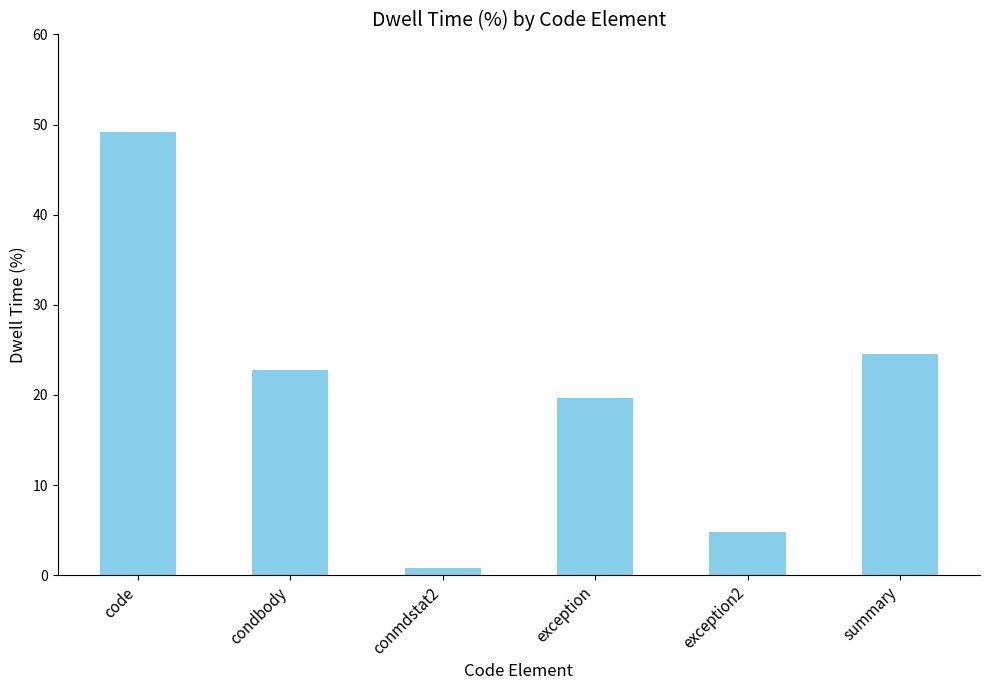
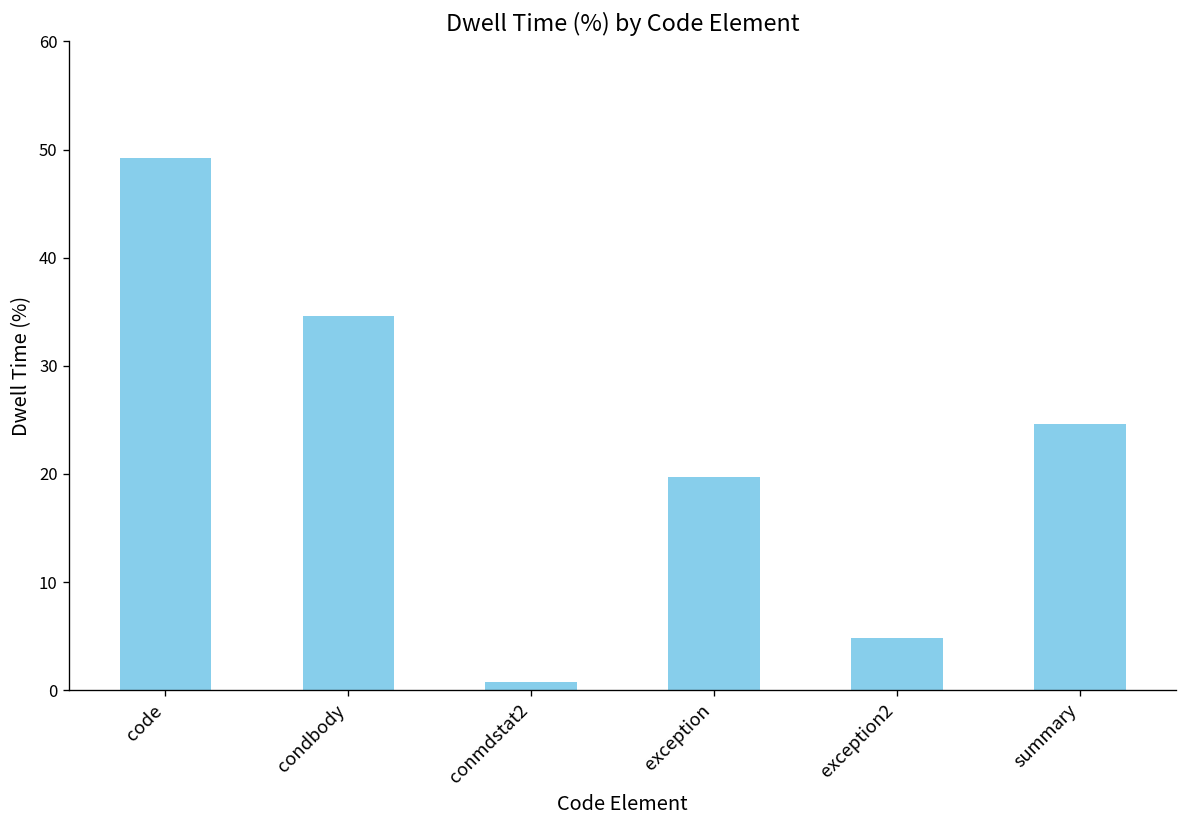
  {
    "code": 49,
-   "condbody": 23,
+   "condbody": 35,
    "conmdstat2": 1,
    "exception": 20,
    "exception2": 5,
    "summary": 25
  }
